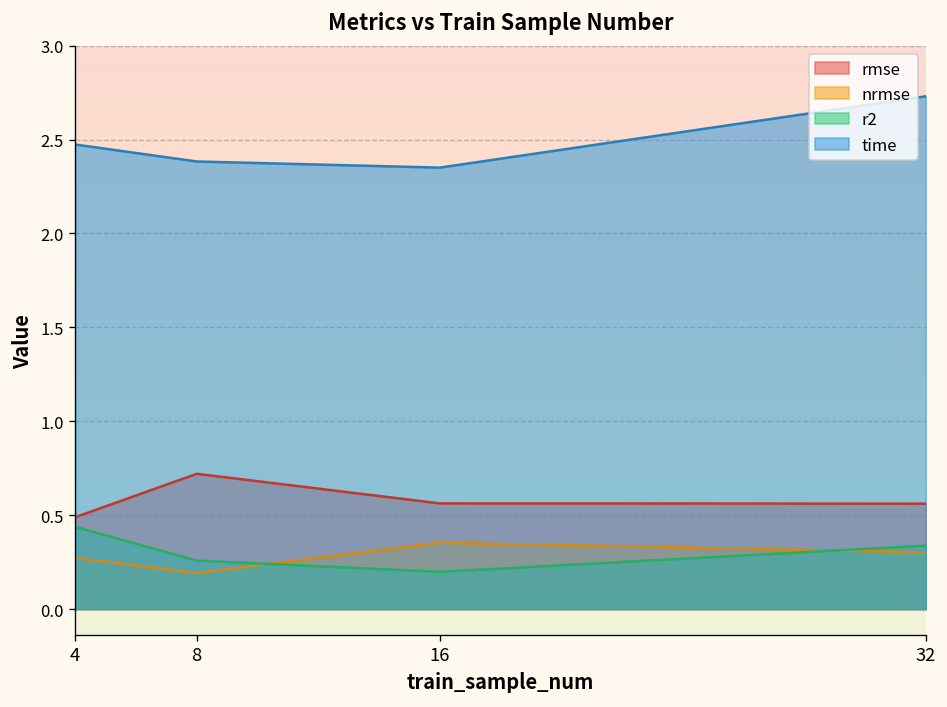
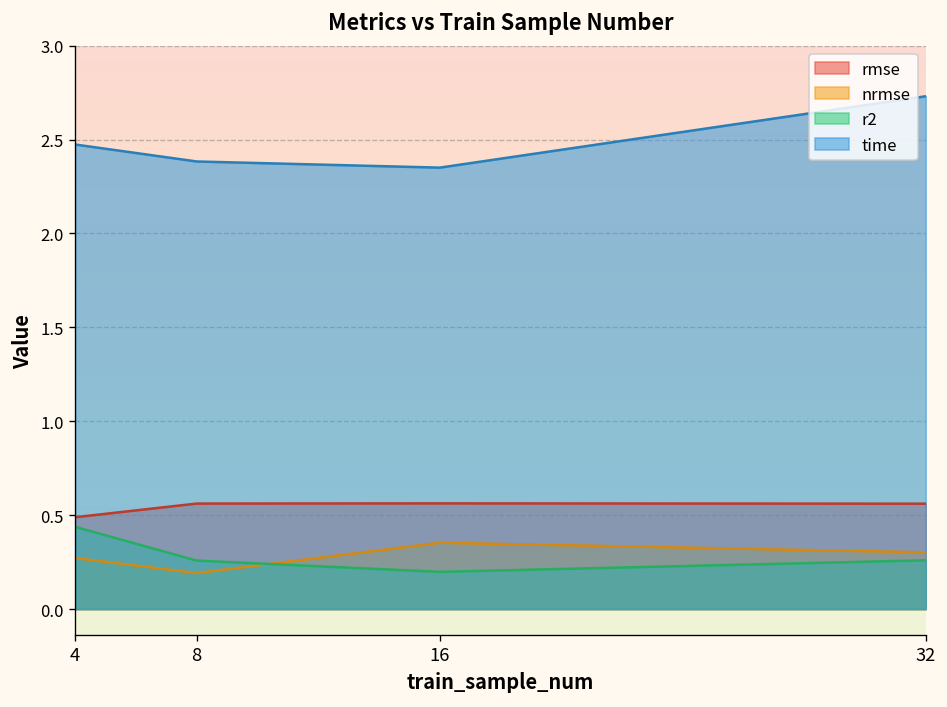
  {
    "rmse": {
      "4": 0.49,
-     "8": 0.72,
+     "8": 0.56,
      "16": 0.56,
      "32": 0.56
    },
    "nrmse": {
      "4": 0.27,
      "8": 0.19,
      "16": 0.35,
      "32": 0.30
    },
    "r2": {
      "4": 0.44,
      "8": 0.26,
      "16": 0.20,
-     "32": 0.34
+     "32": 0.26
    },
    "time": {
      "4": 2.47,
      "8": 2.38,
      "16": 2.35,
      "32": 2.73
    }
  }
